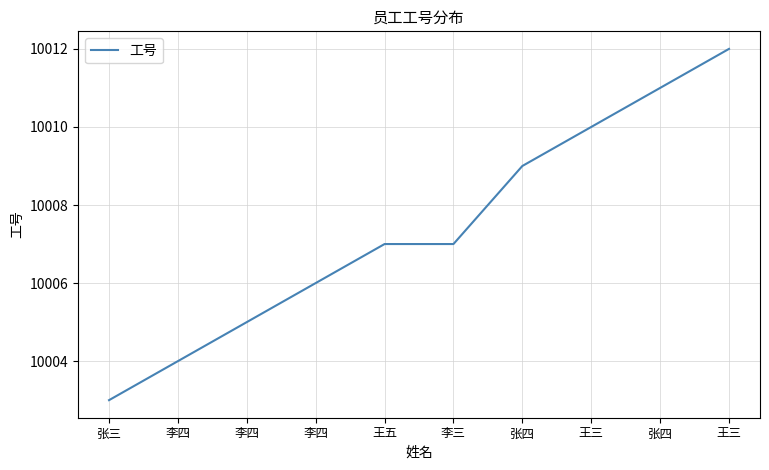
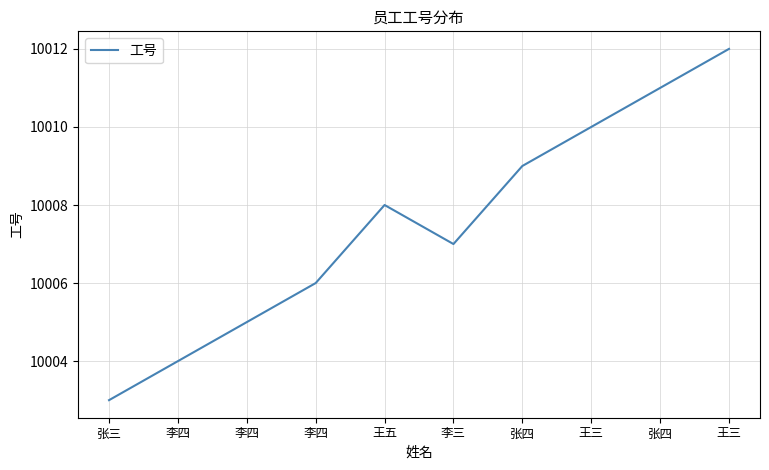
  {
    "张三": 10003,
-   "王五": 10007,
+   "王五": 10008,
    "李三": 10007
  }
